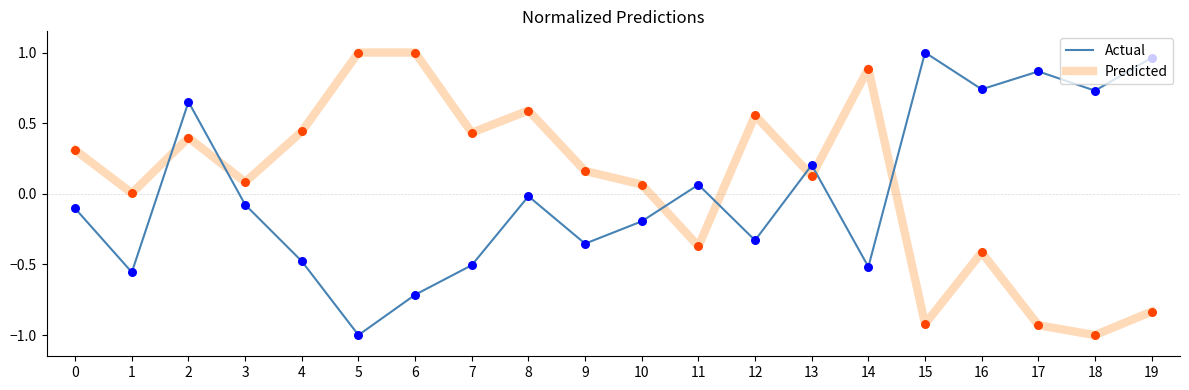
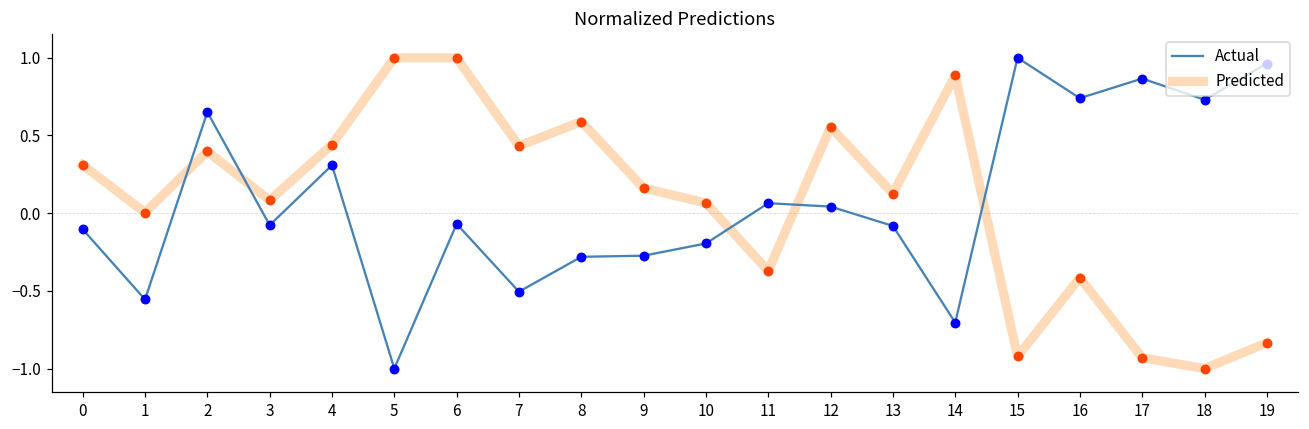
  {
    "Actual": {
      "0": -0.10,
      "1": -0.56,
      "2": 0.65,
      "3": -0.08,
-     "4": -0.48,
+     "4": 0.31,
      "5": -1.00,
-     "6": -0.71,
+     "6": -0.07,
      "7": -0.51,
-     "8": -0.02,
-     "9": -0.35,
+     "8": -0.28,
+     "9": -0.27,
      "10": -0.19,
      "11": 0.06,
-     "12": -0.33,
-     "13": 0.20,
-     "14": -0.52,
+     "12": 0.04,
+     "13": -0.08,
+     "14": -0.70,
      "15": 1.00,
      "16": 0.74,
      "17": 0.87,
      "18": 0.73
    },
    "Predicted": {
      "0": 0.31,
      "1": 0.00,
      "2": 0.40,
      "3": 0.08,
      "4": 0.44,
      "5": 1.00,
      "6": 1.00,
      "7": 0.43,
      "8": 0.59,
      "9": 0.16,
      "10": 0.07,
      "11": -0.37,
      "12": 0.55,
      "13": 0.13,
      "14": 0.89,
      "15": -0.92,
      "16": -0.41,
      "17": -0.93,
      "18": -1.00,
      "19": -0.83
    }
  }
